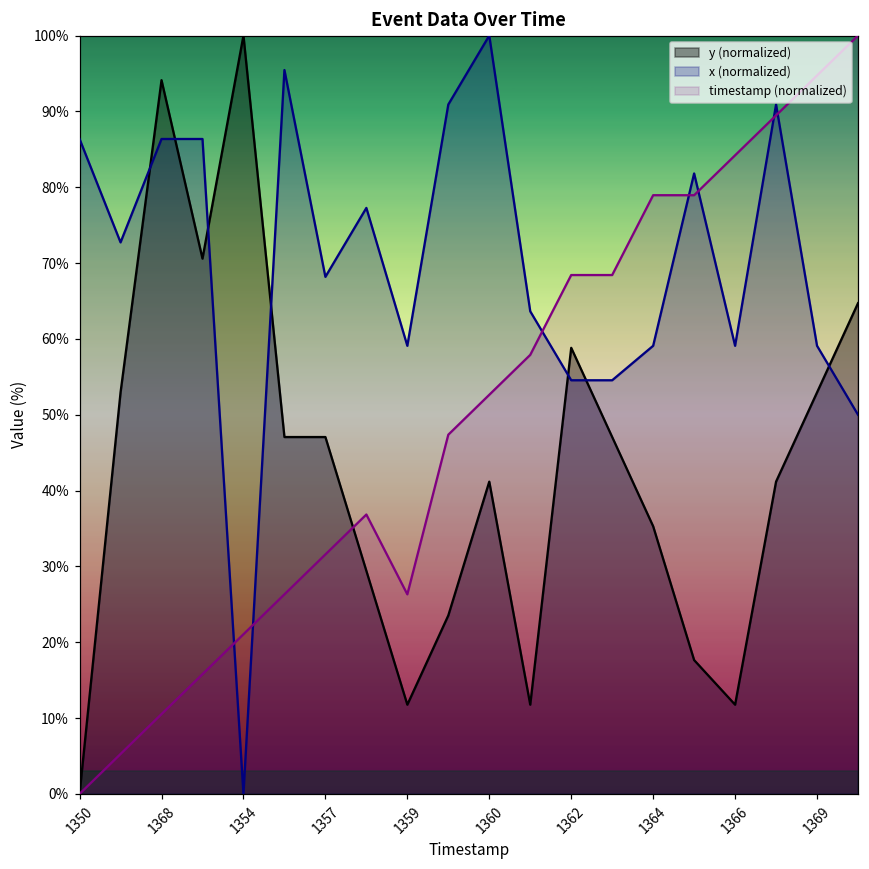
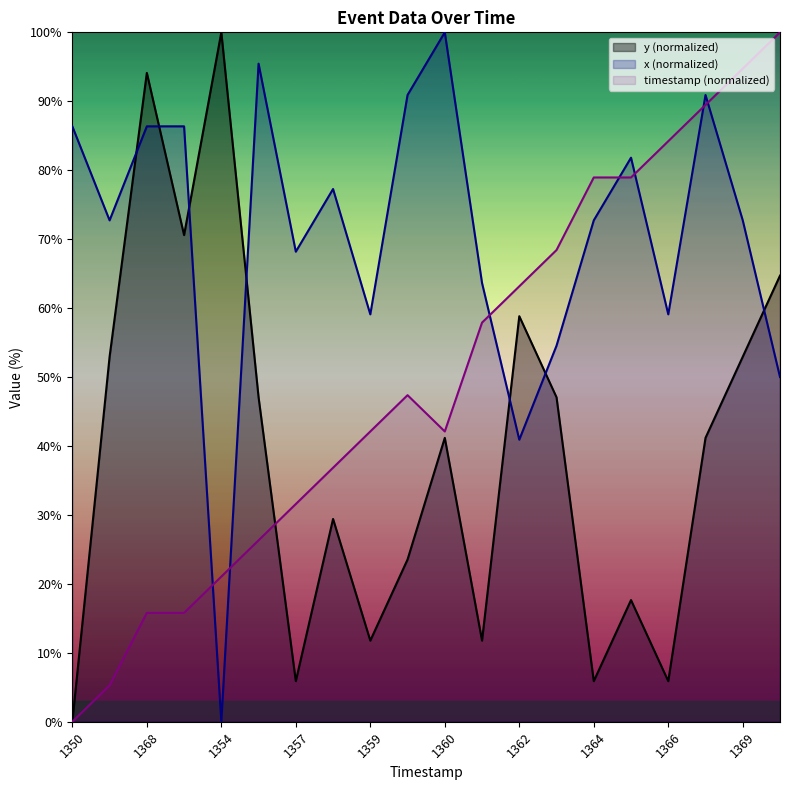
  {
    "y (normalized)": {
      "1368": "94%",
      "1354": "100%",
-     "1357": "47%",
+     "1357": "6%",
      "1359": "12%",
      "1360": "41%",
      "1362": "59%",
-     "1364": "35%",
-     "1366": "12%",
+     "1364": "6%",
+     "1366": "6%",
      "1369": "53%"
    },
    "x (normalized)": {
      "1350": "86%",
      "1368": "86%",
      "1357": "68%",
      "1359": "59%",
      "1360": "100%",
-     "1362": "55%",
-     "1364": "59%",
+     "1362": "41%",
+     "1364": "73%",
      "1366": "59%",
-     "1369": "59%"
+     "1369": "73%"
    },
    "timestamp (normalized)": {
-     "1368": "11%",
+     "1368": "16%",
      "1354": "21%",
      "1357": "32%",
-     "1359": "26%",
-     "1360": "53%",
-     "1362": "68%",
+     "1359": "42%",
+     "1360": "42%",
+     "1362": "63%",
      "1364": "79%",
      "1366": "84%"
    }
  }
